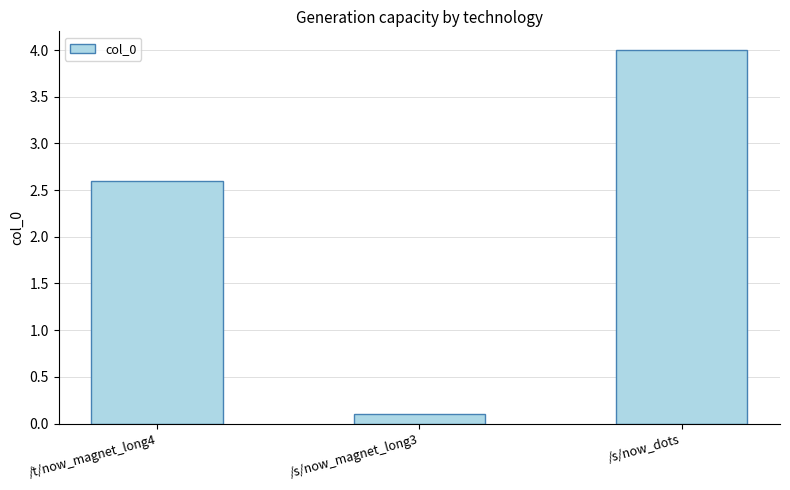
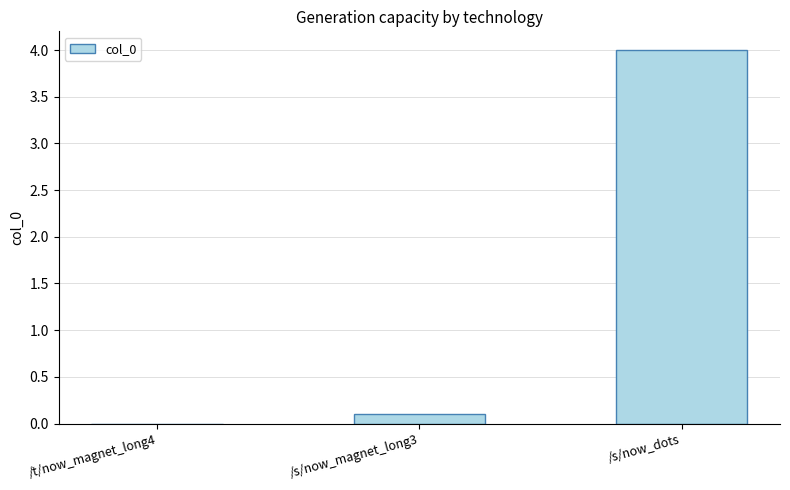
  {
-   "/t/now_magnet_long4": 2.6,
+   "/t/now_magnet_long4": 0.0,
    "/s/now_magnet_long3": 0.1,
    "/s/now_dots": 4.0
  }
